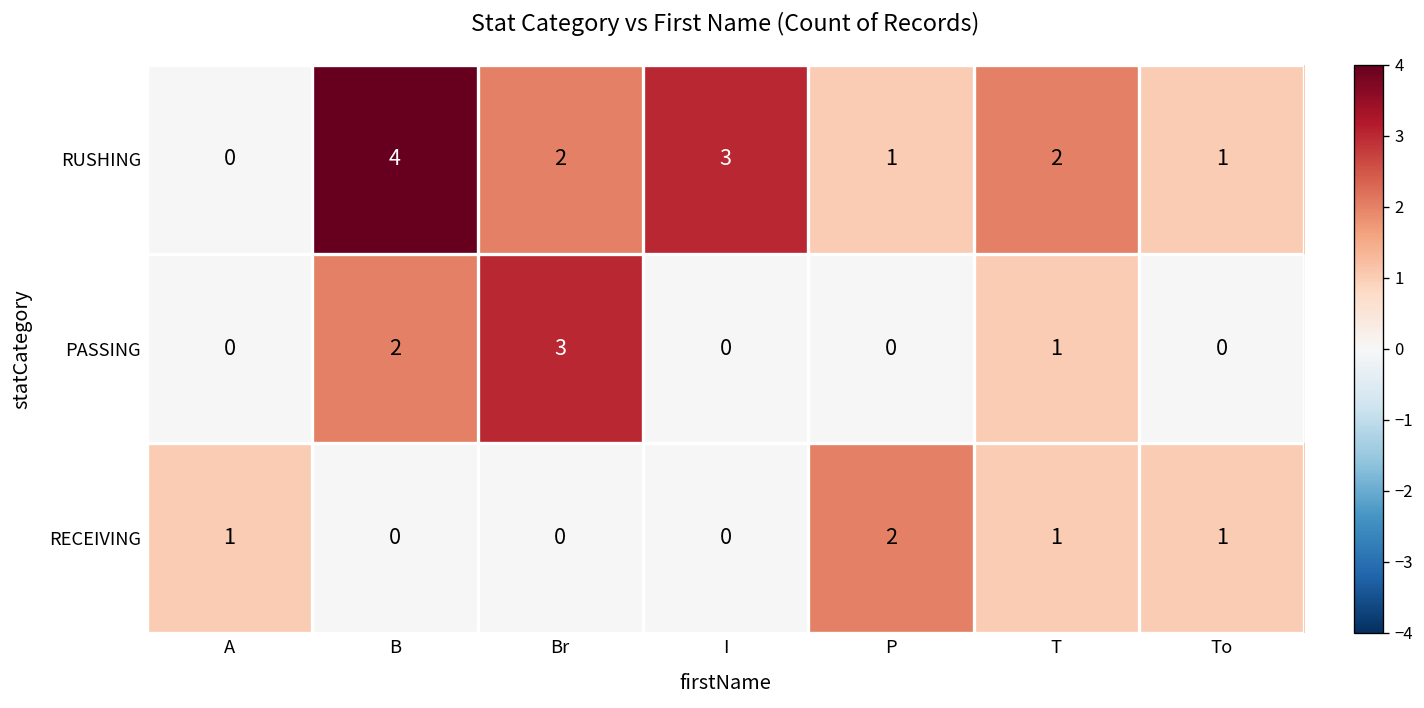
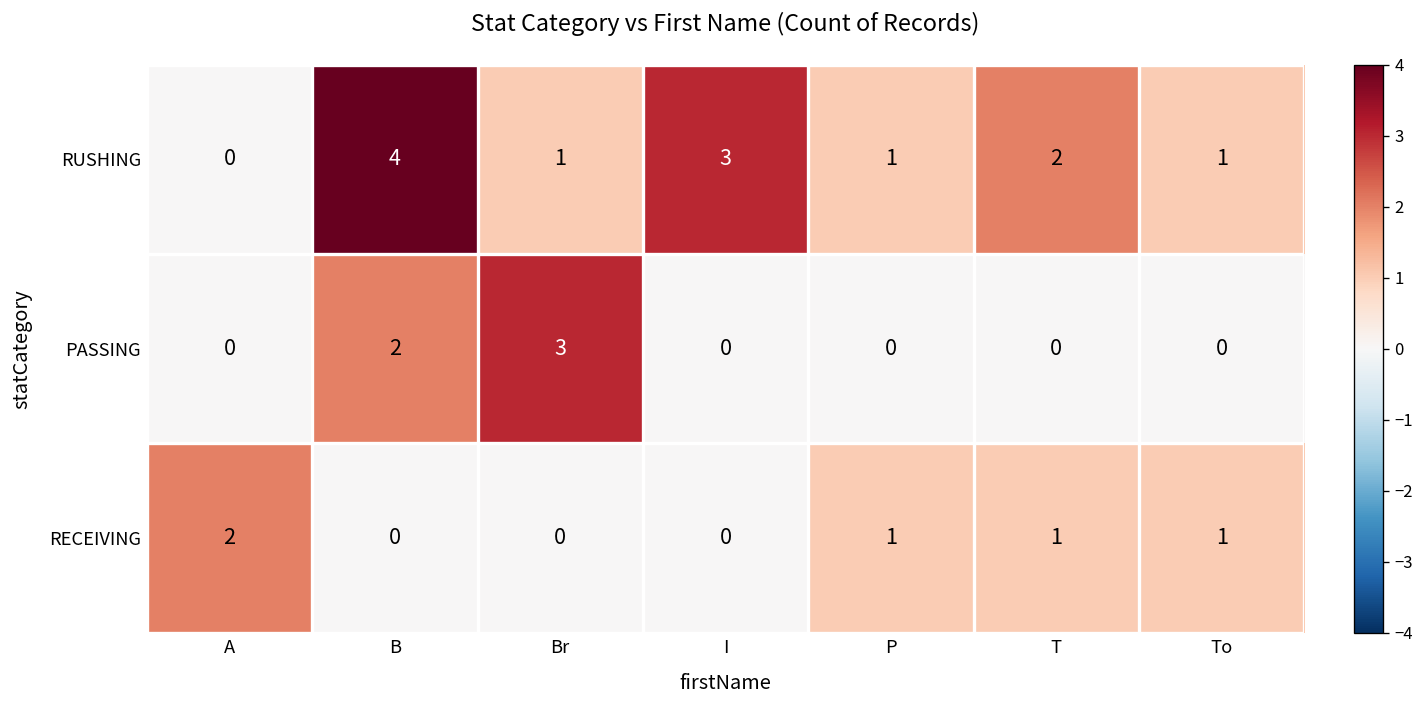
  {
    "RUSHING": {
      "A": 0,
      "B": 4,
-     "Br": 2,
+     "Br": 1,
      "I": 3,
      "P": 1,
      "T": 2,
      "To": 1
    },
    "PASSING": {
      "A": 0,
      "B": 2,
      "Br": 3,
      "I": 0,
      "P": 0,
-     "T": 1,
+     "T": 0,
      "To": 0
    },
    "RECEIVING": {
-     "A": 1,
+     "A": 2,
      "B": 0,
      "Br": 0,
      "I": 0,
-     "P": 2,
+     "P": 1,
      "T": 1,
      "To": 1
    }
  }
